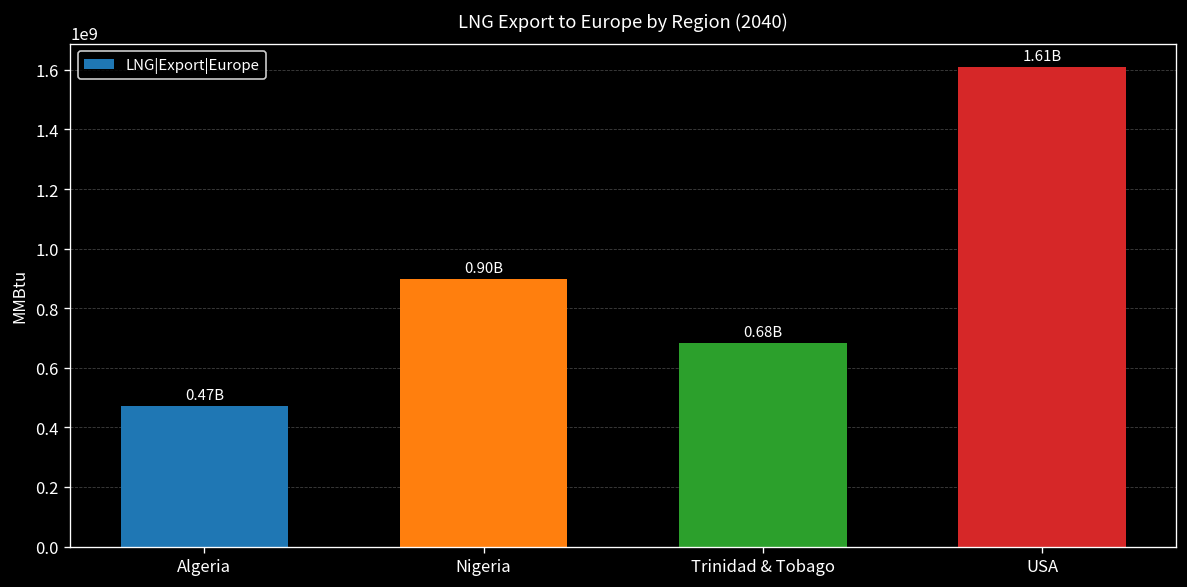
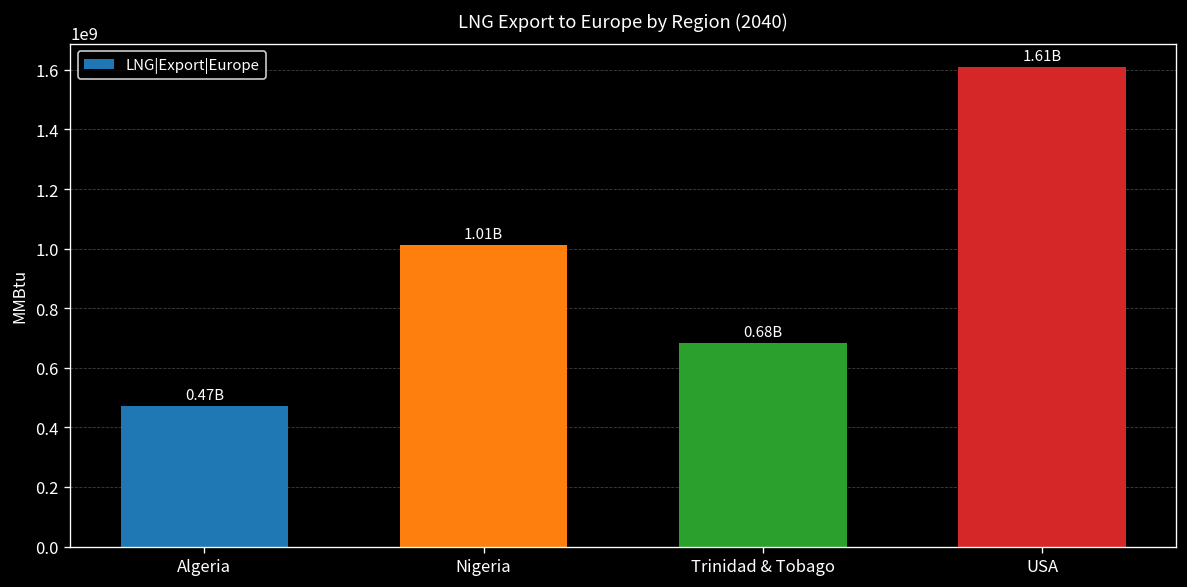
  {
    "Algeria": "0.47B",
-   "Nigeria": "0.90B",
+   "Nigeria": "1.01B",
    "Trinidad & Tobago": "0.68B",
    "USA": "1.61B"
  }
